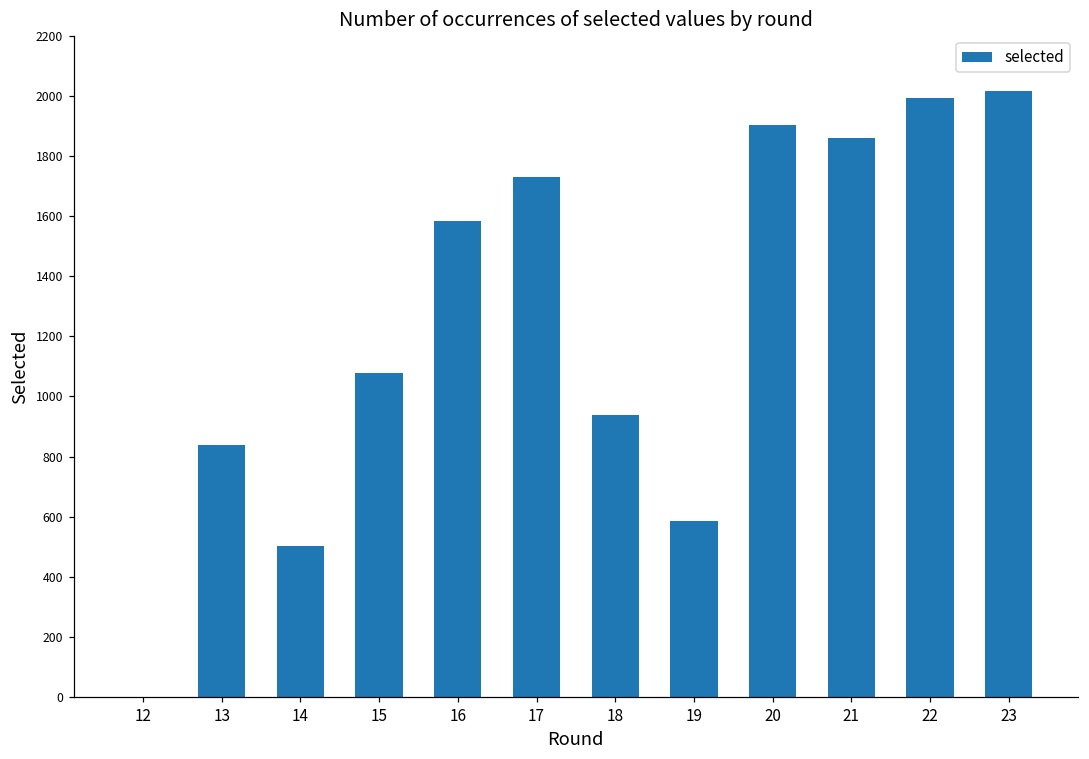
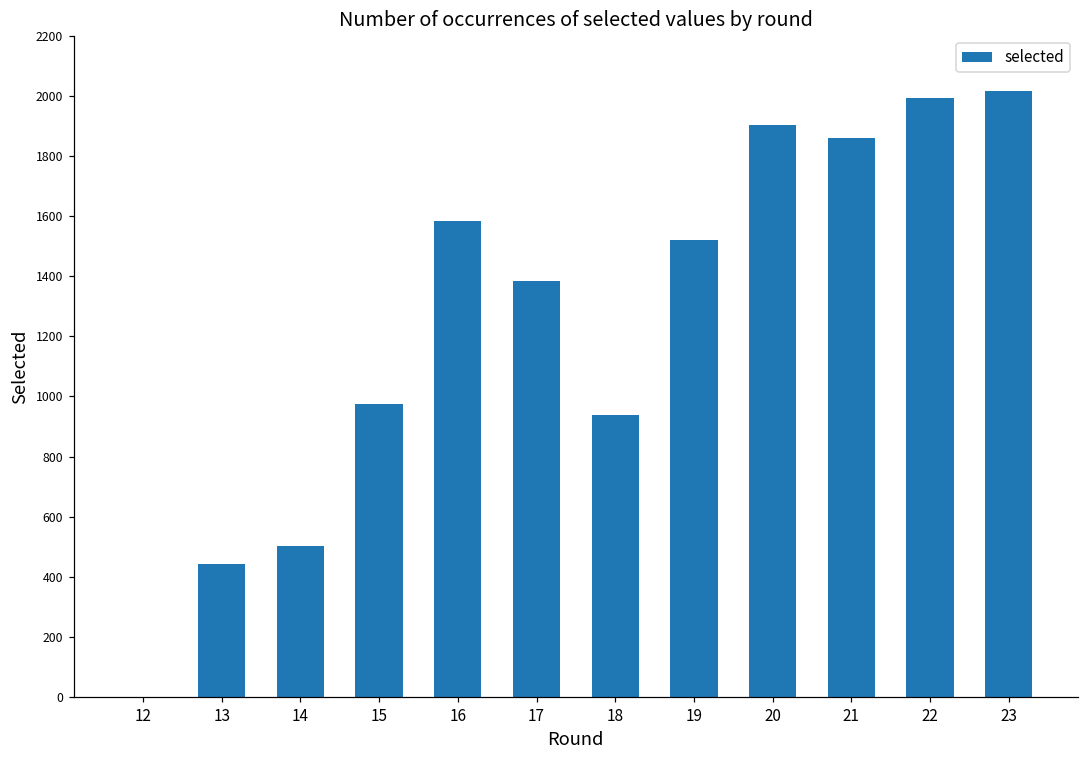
  {
    "12": 0,
-   "13": 840,
+   "13": 440,
    "14": 500,
-   "15": 1080,
+   "15": 970,
    "16": 1580,
-   "17": 1730,
+   "17": 1380,
    "18": 940,
-   "19": 590,
+   "19": 1520,
    "20": 1900,
    "21": 1860,
    "22": 1990,
    "23": 2020
  }
